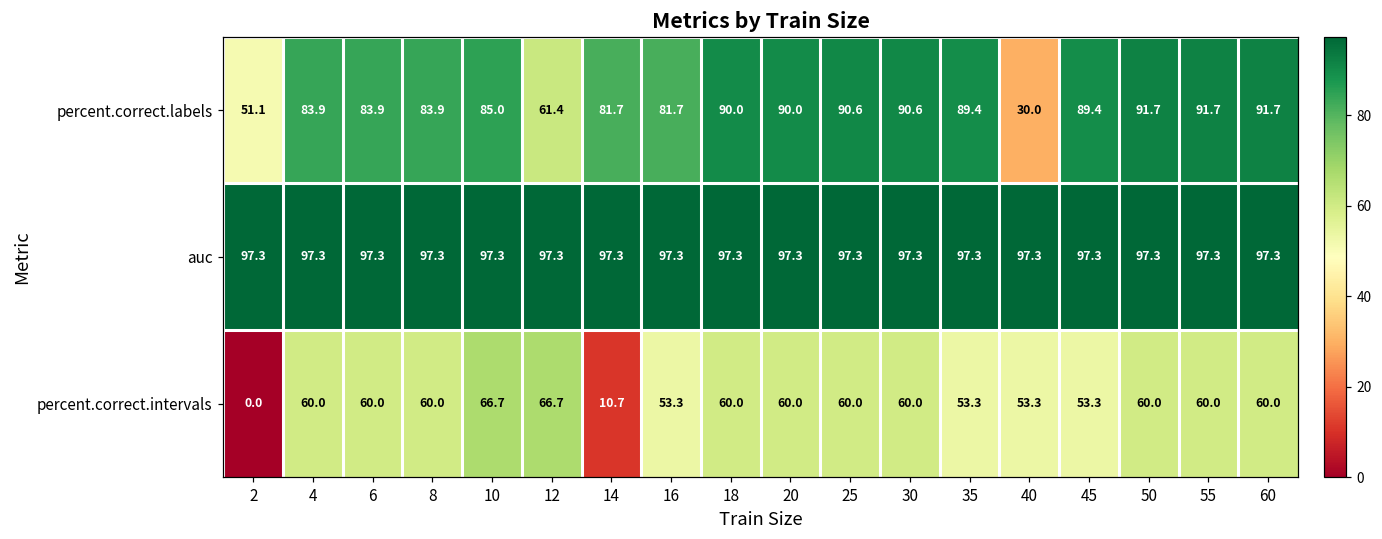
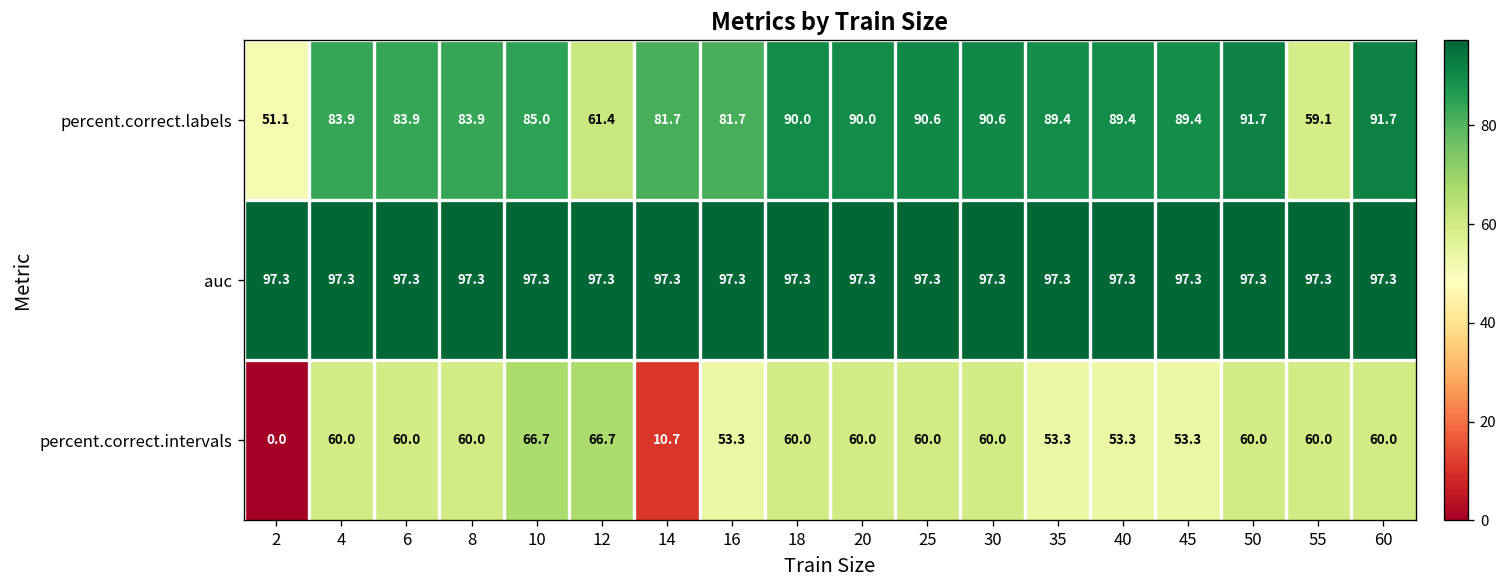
  {
    "percent.correct.labels": {
      "2": 51.1,
      "4": 83.9,
      "6": 83.9,
      "8": 83.9,
      "10": 85.0,
      "12": 61.4,
      "14": 81.7,
      "16": 81.7,
      "18": 90.0,
      "20": 90.0,
      "25": 90.6,
      "30": 90.6,
      "35": 89.4,
-     "40": 30.0,
+     "40": 89.4,
      "45": 89.4,
      "50": 91.7,
-     "55": 91.7,
+     "55": 59.1,
      "60": 91.7
    },
    "auc": {
      "2": 97.3,
      "4": 97.3,
      "6": 97.3,
      "8": 97.3,
      "10": 97.3,
      "12": 97.3,
      "14": 97.3,
      "16": 97.3,
      "18": 97.3,
      "20": 97.3,
      "25": 97.3,
      "30": 97.3,
      "35": 97.3,
      "40": 97.3,
      "45": 97.3,
      "50": 97.3,
      "55": 97.3,
      "60": 97.3
    },
    "percent.correct.intervals": {
      "2": 0.0,
      "4": 60.0,
      "6": 60.0,
      "8": 60.0,
      "10": 66.7,
      "12": 66.7,
      "14": 10.7,
      "16": 53.3,
      "18": 60.0,
      "20": 60.0,
      "25": 60.0,
      "30": 60.0,
      "35": 53.3,
      "40": 53.3,
      "45": 53.3,
      "50": 60.0,
      "55": 60.0,
      "60": 60.0
    }
  }
